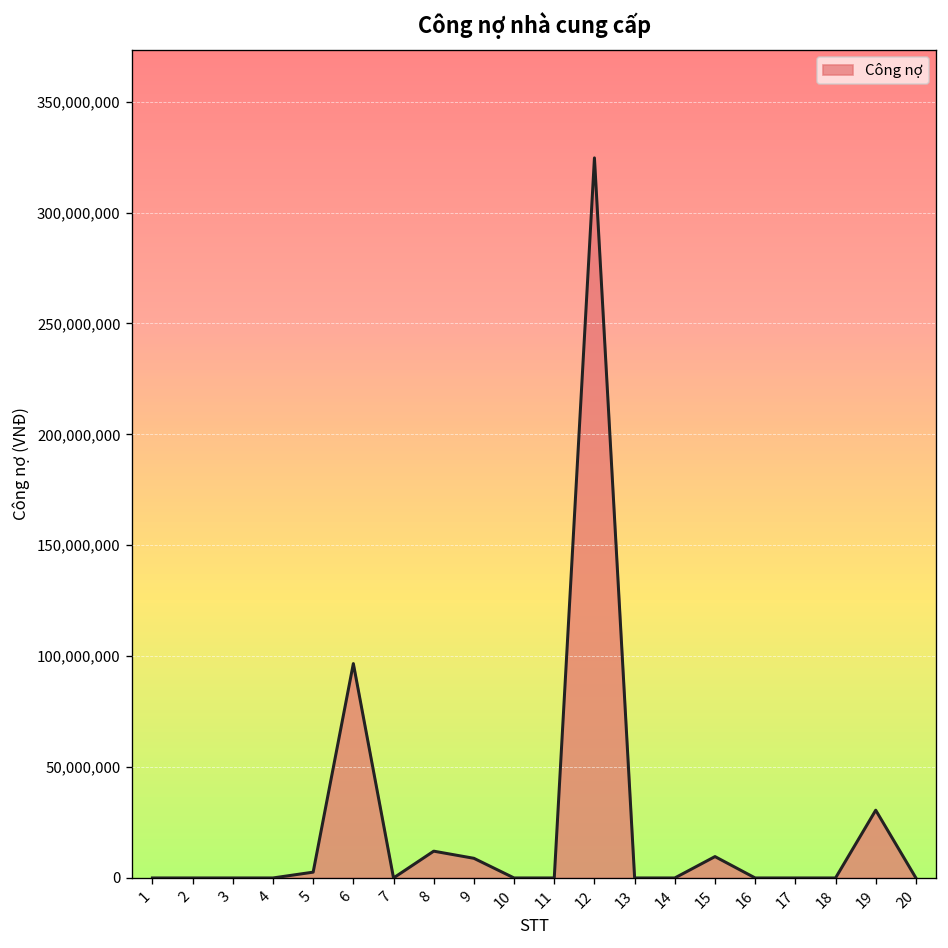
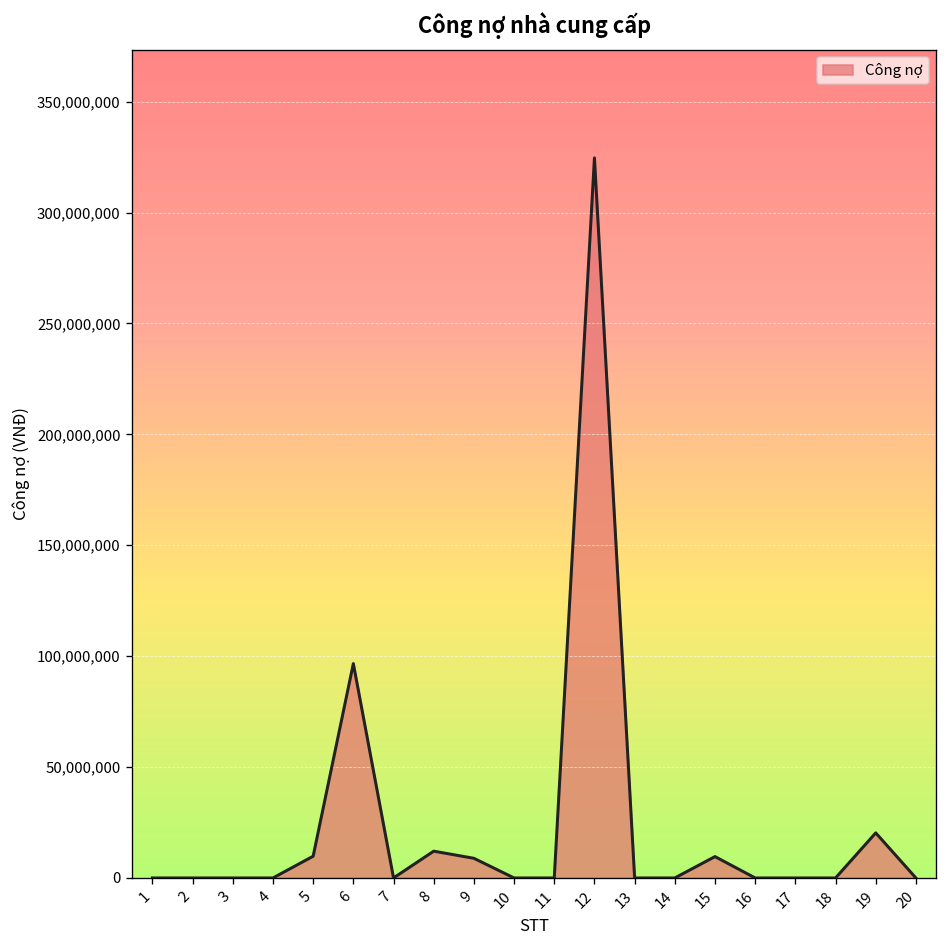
  {
    "1": "0",
    "2": "0",
    "3": "0",
    "4": "0",
-   "5": "3,000,000",
+   "5": "10,000,000",
    "6": "97,000,000",
    "7": "0",
    "8": "12,000,000",
    "9": "9,000,000",
    "10": "0",
    "11": "0",
    "12": "325,000,000",
    "13": "0",
    "14": "0",
    "15": "10,000,000",
    "16": "0",
    "17": "0",
    "18": "0",
-   "19": "31,000,000",
+   "19": "20,000,000",
    "20": "0"
  }
